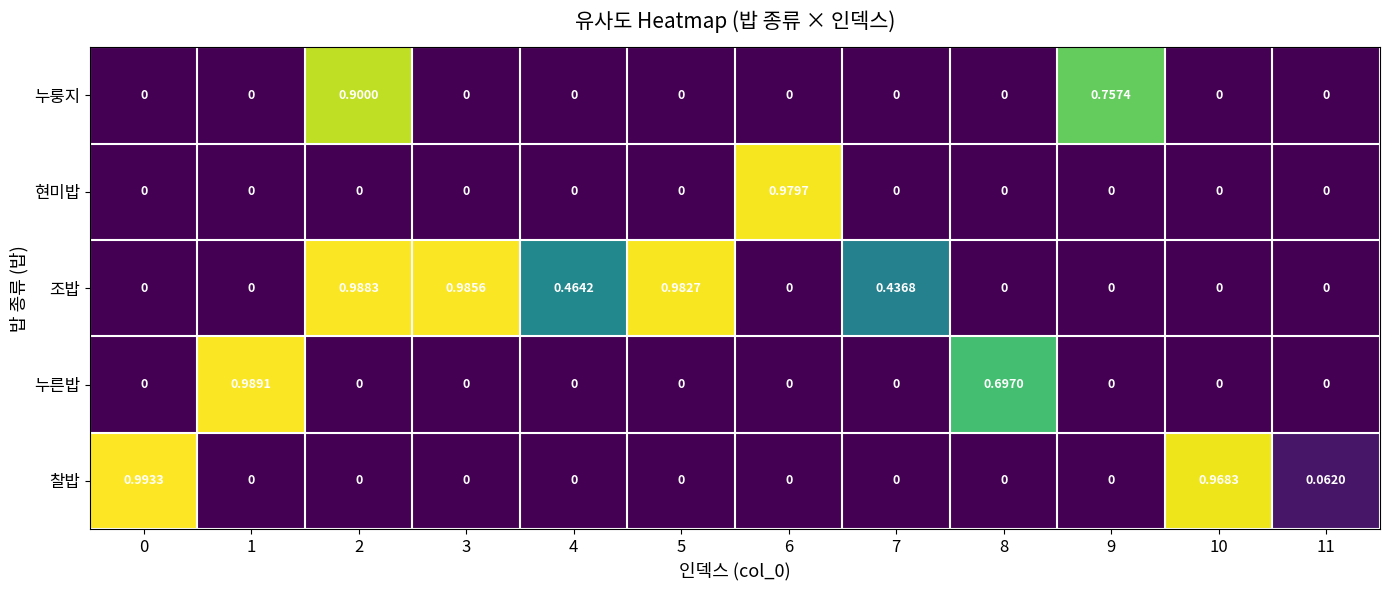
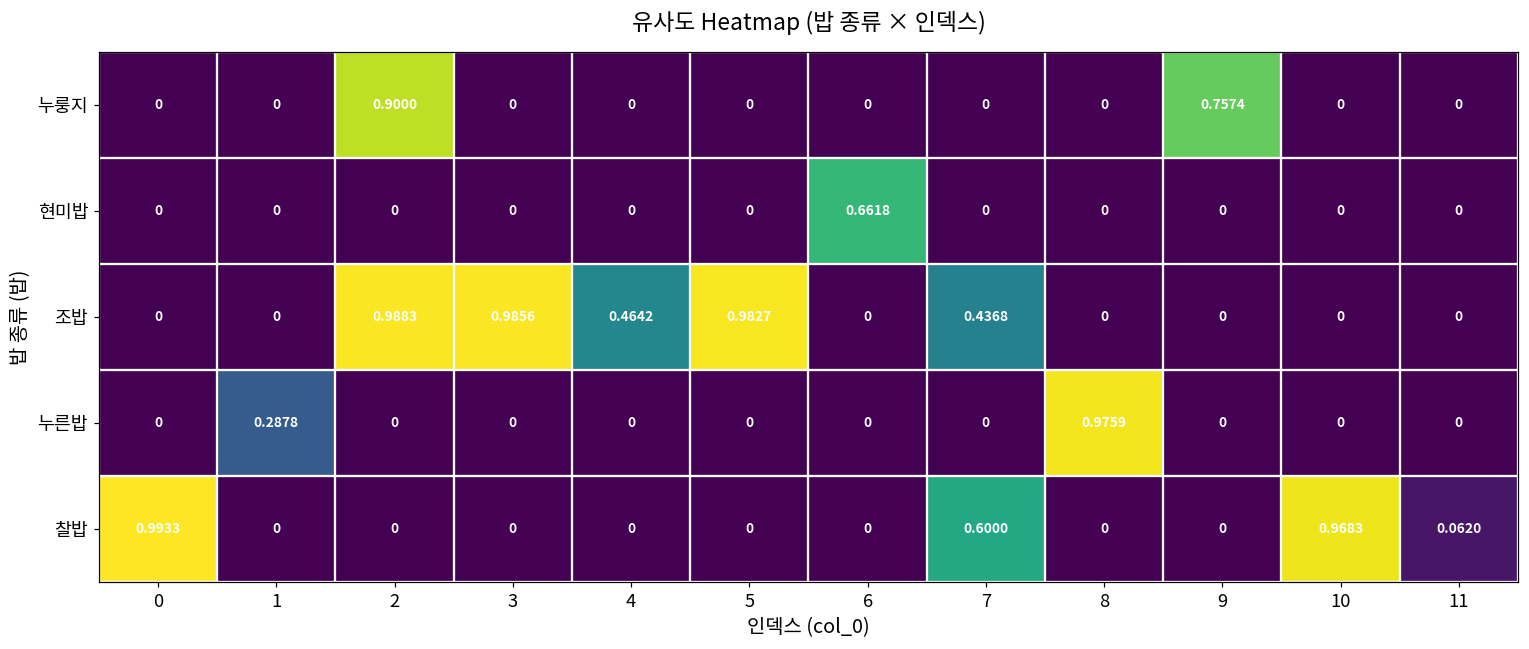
  {
    "누룽지": {
      "0": 0,
      "1": 0,
      "2": 0.9000,
      "3": 0,
      "4": 0,
      "5": 0,
      "6": 0,
      "7": 0,
      "8": 0,
      "9": 0.7574,
      "10": 0,
      "11": 0
    },
    "현미밥": {
      "0": 0,
      "1": 0,
      "2": 0,
      "3": 0,
      "4": 0,
      "5": 0,
-     "6": 0.9797,
+     "6": 0.6618,
      "7": 0,
      "8": 0,
      "9": 0,
      "10": 0,
      "11": 0
    },
    "조밥": {
      "0": 0,
      "1": 0,
      "2": 0.9883,
      "3": 0.9856,
      "4": 0.4642,
      "5": 0.9827,
      "6": 0,
      "7": 0.4368,
      "8": 0,
      "9": 0,
      "10": 0,
      "11": 0
    },
    "누른밥": {
      "0": 0,
-     "1": 0.9891,
+     "1": 0.2878,
      "2": 0,
      "3": 0,
      "4": 0,
      "5": 0,
      "6": 0,
      "7": 0,
-     "8": 0.6970,
+     "8": 0.9759,
      "9": 0,
      "10": 0,
      "11": 0
    },
    "찰밥": {
      "0": 0.9933,
      "1": 0,
      "2": 0,
      "3": 0,
      "4": 0,
      "5": 0,
      "6": 0,
-     "7": 0,
+     "7": 0.6000,
      "8": 0,
      "9": 0,
      "10": 0.9683,
      "11": 0.0620
    }
  }
